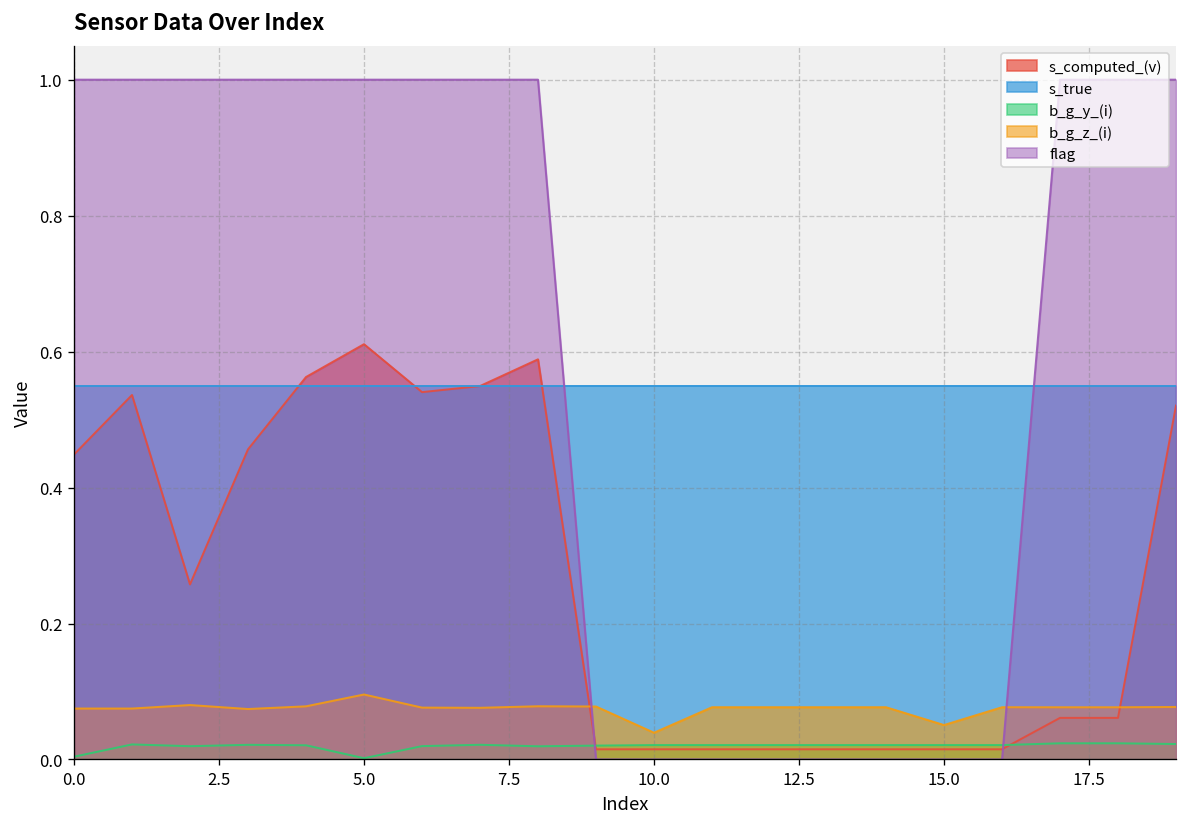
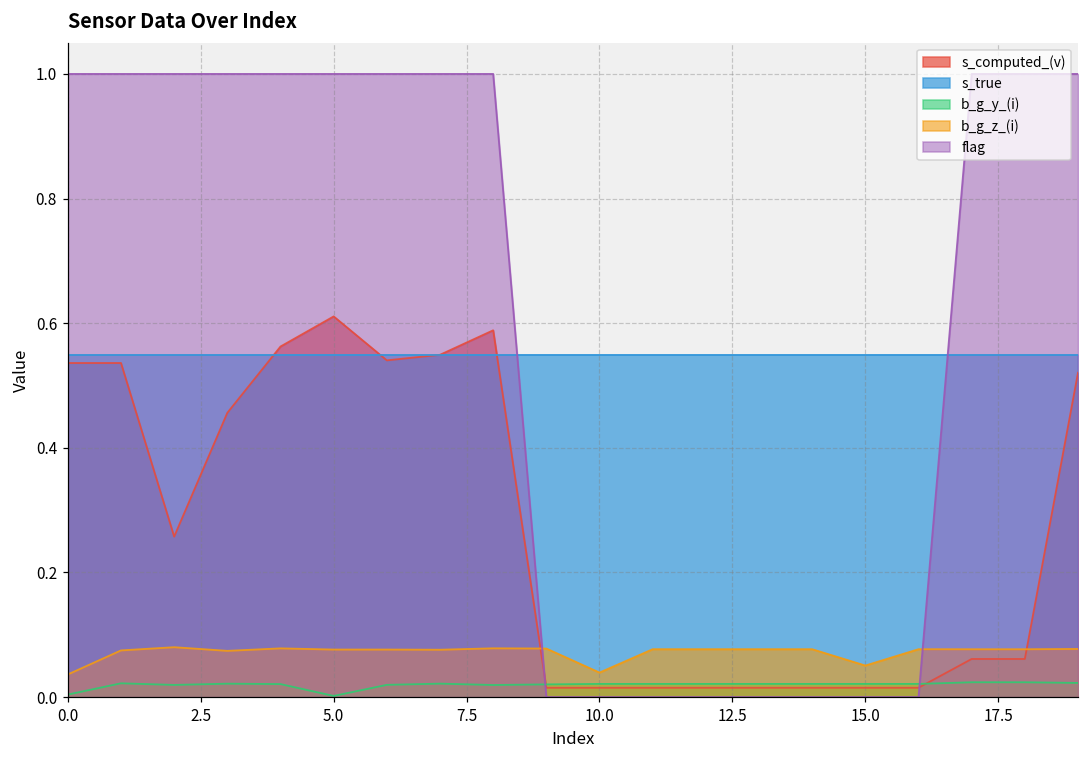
  {
    "s_computed_(v)": {
-     "0.0": 0.45,
+     "0.0": 0.54,
      "5.0": 0.61,
      "10.0": 0.01,
      "15.0": 0.01
    },
    "s_true": {
      "0.0": 0.55,
      "5.0": 0.55,
      "10.0": 0.55,
      "15.0": 0.55
    },
    "b_g_y_(i)": {
      "0.0": 0.00,
      "5.0": 0.00,
      "10.0": 0.02,
      "15.0": 0.02
    },
    "b_g_z_(i)": {
-     "0.0": 0.07,
-     "5.0": 0.10,
+     "0.0": 0.04,
+     "5.0": 0.08,
      "10.0": 0.04,
      "15.0": 0.05
    },
    "flag": {
      "0.0": 1.00,
      "5.0": 1.00,
      "10.0": 0.00,
      "15.0": 0.00
    }
  }
